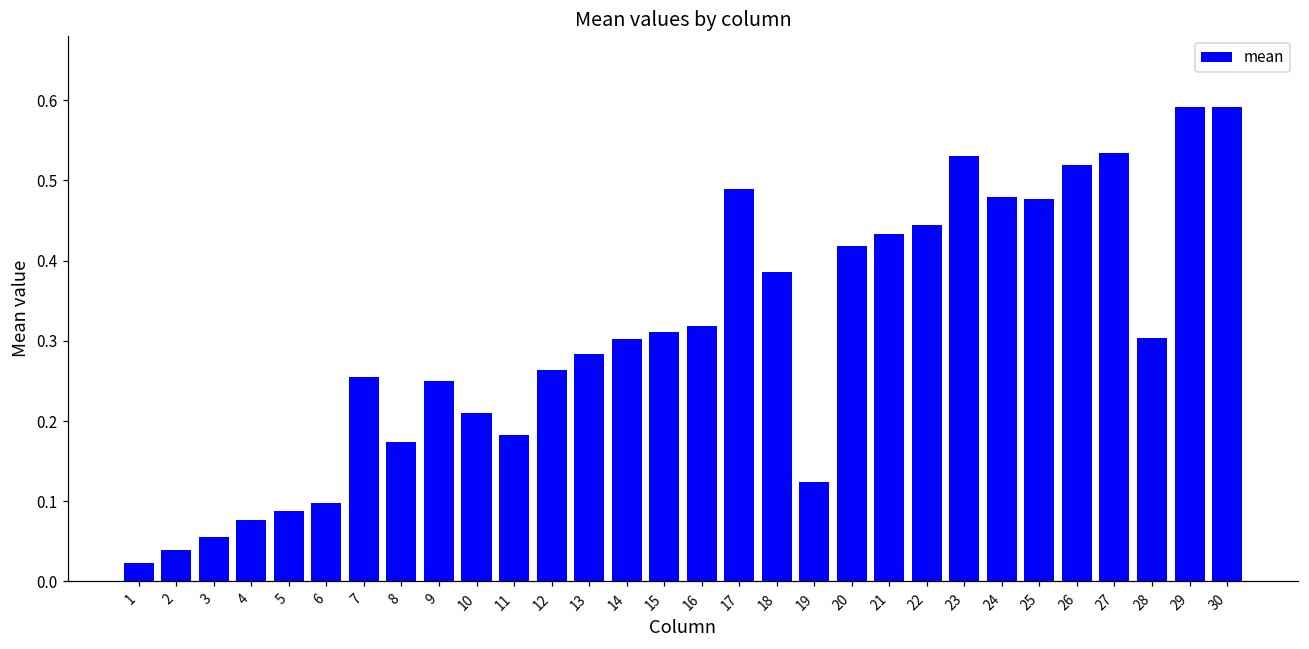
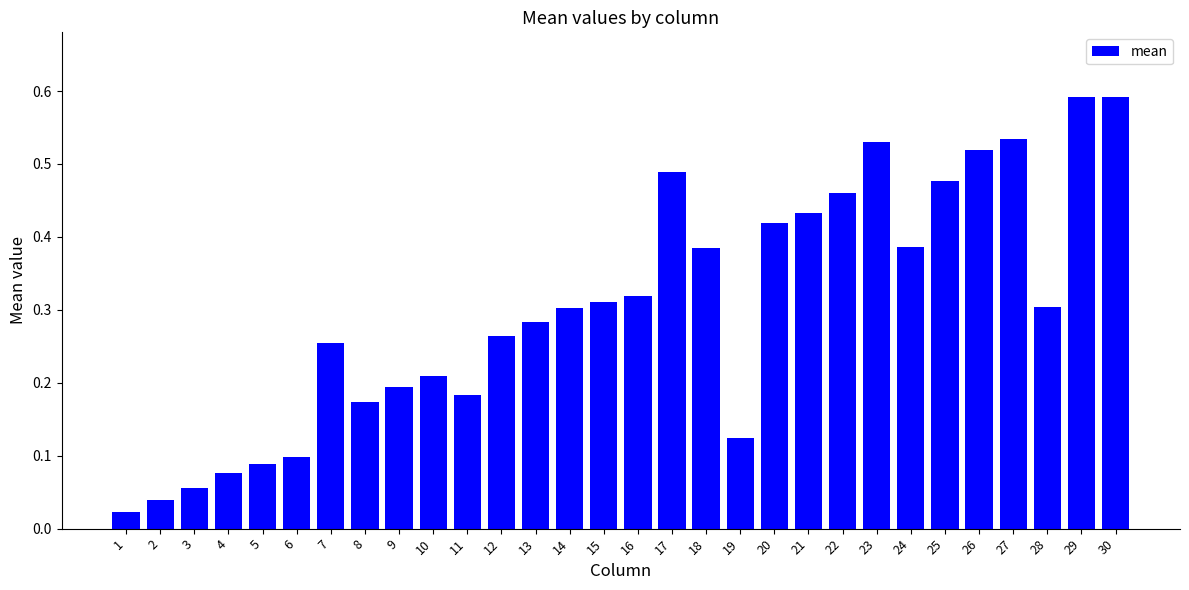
  {
    "1": 0.02,
    "2": 0.04,
    "3": 0.06,
    "4": 0.08,
    "5": 0.09,
    "6": 0.10,
    "7": 0.25,
    "8": 0.17,
-   "9": 0.25,
+   "9": 0.19,
    "10": 0.21,
    "11": 0.18,
    "12": 0.26,
    "13": 0.28,
    "14": 0.30,
    "15": 0.31,
    "16": 0.32,
    "17": 0.49,
    "18": 0.39,
    "19": 0.12,
    "20": 0.42,
    "21": 0.43,
-   "22": 0.44,
+   "22": 0.46,
    "23": 0.53,
-   "24": 0.48,
+   "24": 0.39,
    "25": 0.48,
    "26": 0.52,
    "27": 0.53,
    "28": 0.30,
    "29": 0.59,
    "30": 0.59
  }
